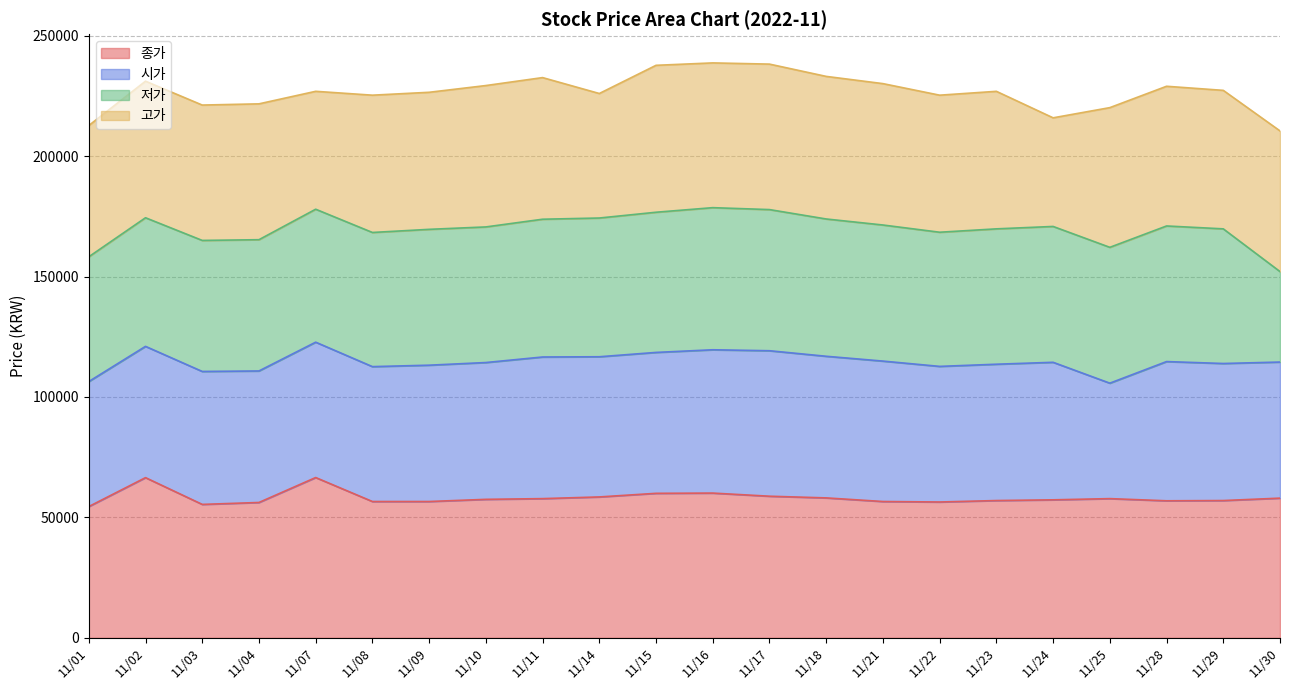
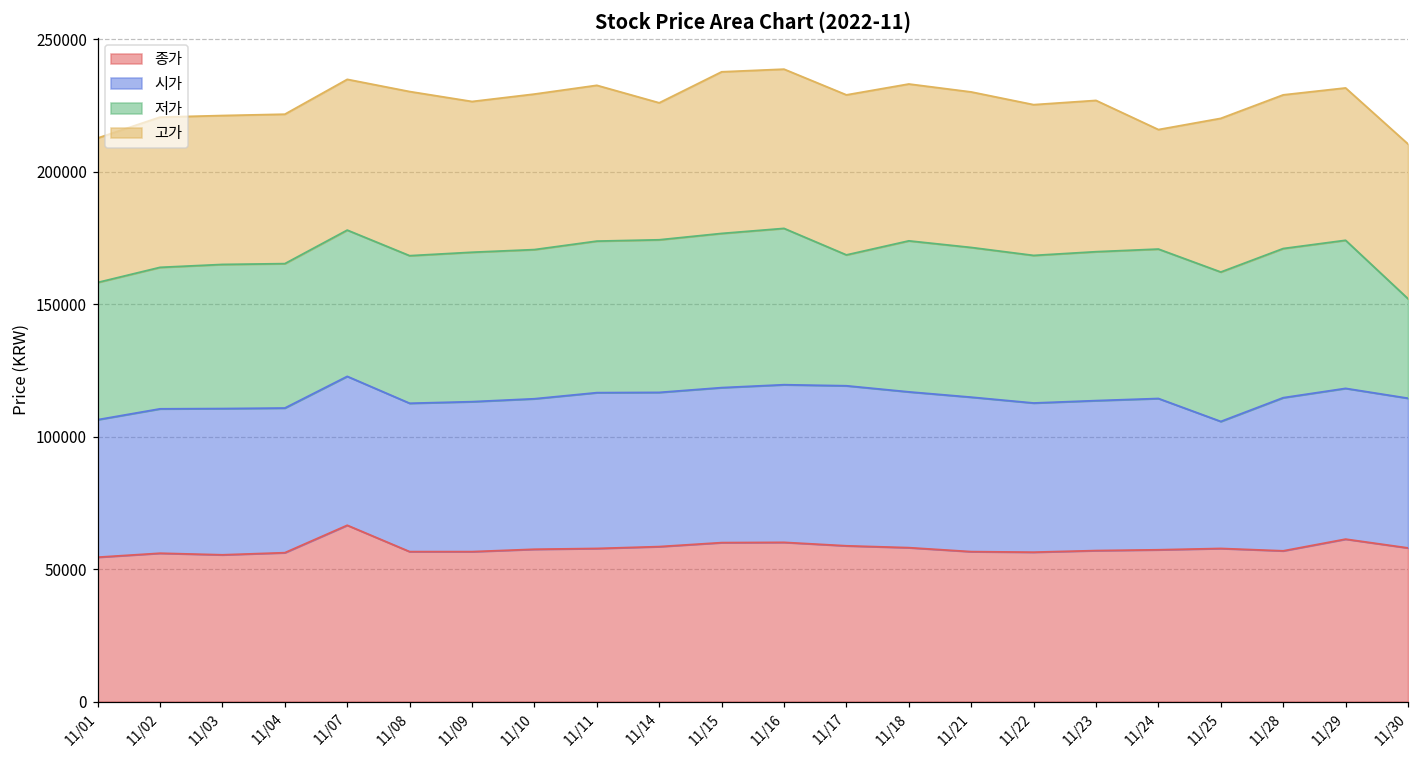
  {
    "종가": {
      "11/01": 55000,
-     "11/02": 67000,
+     "11/02": 56000,
      "11/03": 55000,
      "11/04": 56000,
      "11/07": 67000,
      "11/08": 57000,
      "11/09": 57000,
      "11/10": 58000,
      "11/11": 58000,
      "11/14": 59000,
      "11/15": 60000,
      "11/16": 60000,
      "11/17": 59000,
      "11/18": 58000,
      "11/21": 57000,
      "11/22": 56000,
      "11/23": 57000,
      "11/24": 57000,
      "11/25": 58000,
      "11/28": 57000,
-     "11/29": 57000,
+     "11/29": 61000,
      "11/30": 58000
    },
    "시가": {
      "11/01": 52000,
      "11/02": 55000,
      "11/03": 55000,
      "11/04": 55000,
      "11/07": 56000,
      "11/08": 56000,
      "11/09": 57000,
      "11/10": 57000,
      "11/11": 59000,
      "11/14": 58000,
      "11/15": 59000,
      "11/16": 60000,
      "11/17": 60000,
      "11/18": 59000,
      "11/21": 58000,
      "11/22": 56000,
      "11/23": 57000,
      "11/24": 57000,
      "11/25": 48000,
      "11/28": 58000,
      "11/29": 57000,
      "11/30": 57000
    },
    "저가": {
      "11/01": 52000,
      "11/02": 53000,
      "11/03": 54000,
      "11/04": 55000,
      "11/07": 55000,
      "11/08": 56000,
      "11/09": 56000,
      "11/10": 56000,
      "11/11": 57000,
      "11/14": 58000,
      "11/15": 58000,
      "11/16": 59000,
-     "11/17": 59000,
+     "11/17": 49000,
      "11/18": 57000,
      "11/21": 57000,
      "11/22": 56000,
      "11/23": 56000,
      "11/24": 56000,
      "11/25": 56000,
      "11/28": 56000,
      "11/29": 56000,
      "11/30": 38000
    },
    "고가": {
      "11/01": 55000,
      "11/03": 56000,
      "11/04": 56000,
-     "11/07": 49000,
-     "11/08": 57000,
+     "11/07": 57000,
+     "11/08": 62000,
      "11/09": 57000,
      "11/10": 59000,
      "11/11": 59000,
      "11/14": 52000,
      "11/15": 61000,
      "11/16": 60000,
      "11/17": 60000,
      "11/18": 59000,
      "11/21": 59000,
      "11/22": 57000,
      "11/23": 57000,
      "11/24": 45000,
      "11/25": 58000,
      "11/28": 58000,
      "11/29": 58000,
      "11/30": 58000
    }
  }
